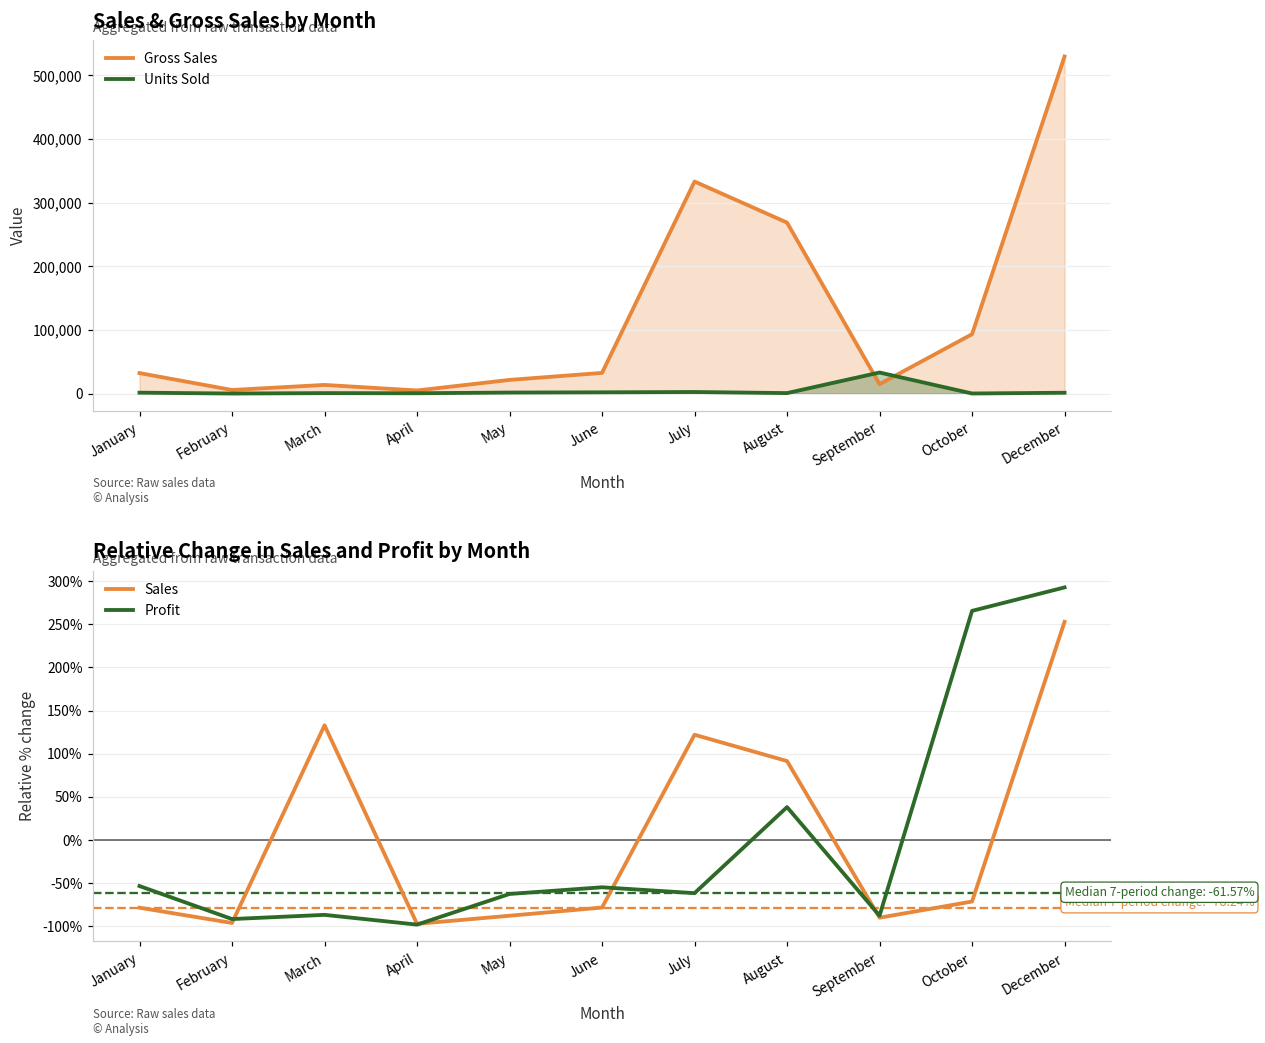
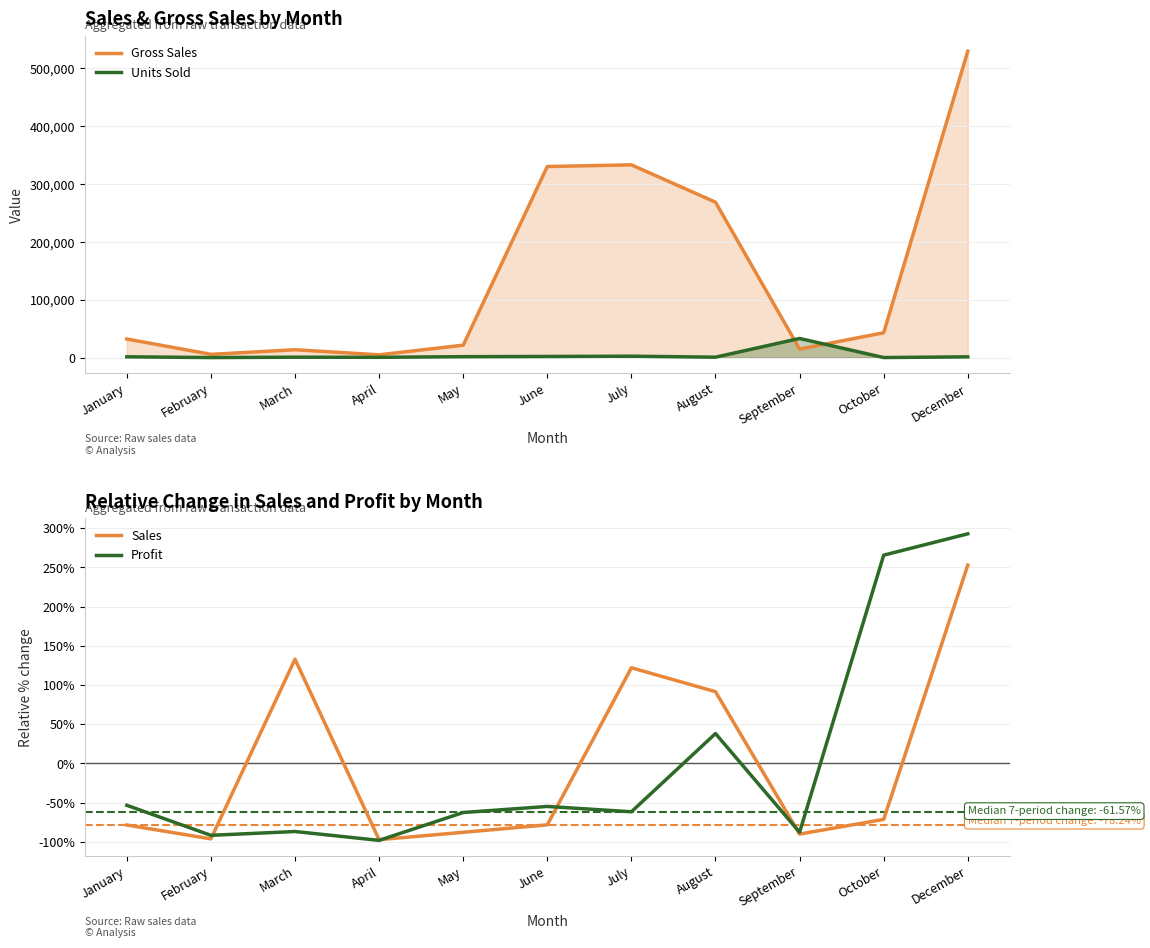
  {
    "Sales & Gross Sales by Month": {
      "Gross Sales": {
        "January": "30,000",
        "February": "10,000",
        "March": "10,000",
        "May": "20,000",
-       "June": "30,000",
+       "June": "330,000",
        "July": "330,000",
        "August": "270,000",
        "September": "20,000",
-       "October": "90,000",
+       "October": "40,000",
        "December": "530,000"
      },
      "Units Sold": {
        "January": "0",
        "February": "0",
        "March": "0",
        "May": "0",
        "June": "0",
        "July": "0",
        "August": "0",
        "September": "30,000",
        "October": "0",
        "December": "0"
      }
    },
    "Relative Change in Sales and Profit by Month": {
      "Sales": {
        "January": "-80%",
        "February": "-100%",
        "March": "130%",
        "May": "-90%",
        "June": "-80%",
        "July": "120%",
        "August": "90%",
        "October": "-70%",
        "December": "250%"
      },
      "Profit": {
        "January": "-50%",
        "February": "-90%",
        "March": "-90%",
        "May": "-60%",
        "June": "-50%",
        "July": "-60%",
        "August": "40%",
        "October": "270%",
        "December": "290%"
      }
    }
  }
